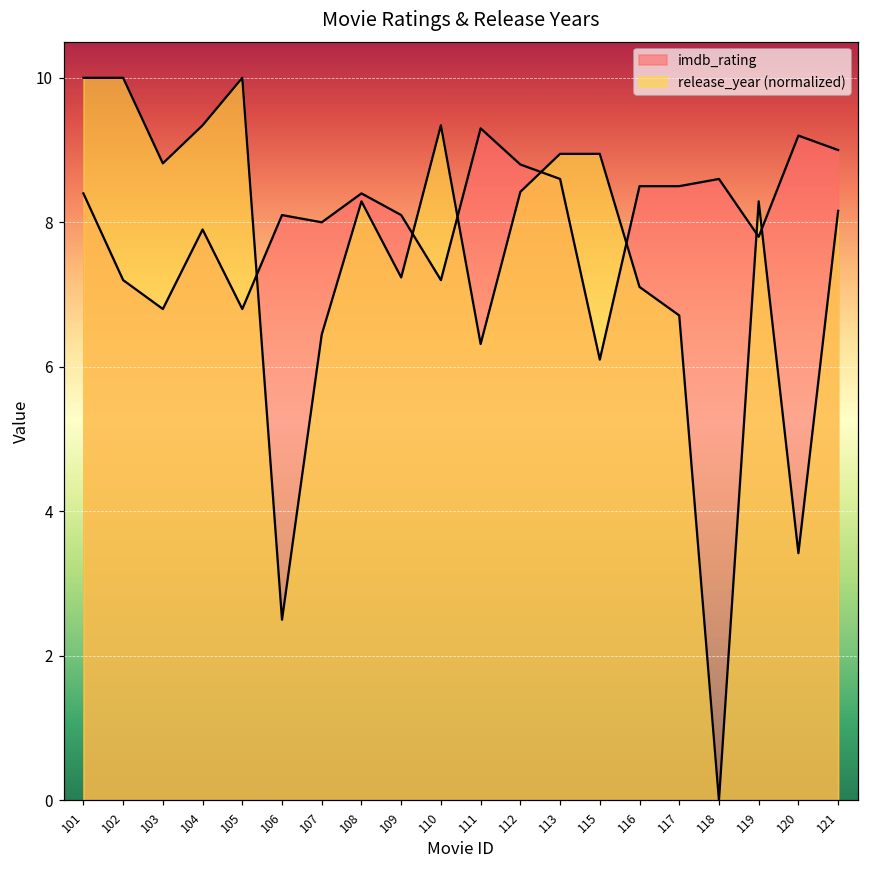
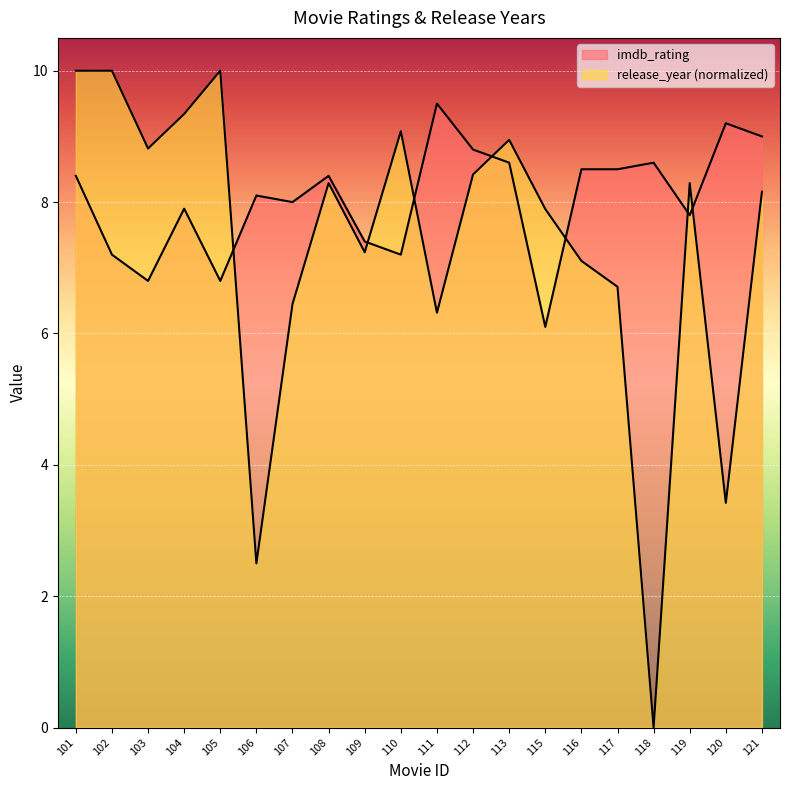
  {
    "imdb_rating": {
      "101": 8.4,
      "102": 7.2,
      "103": 6.8,
      "104": 7.9,
      "105": 6.8,
      "106": 8.1,
      "107": 8.0,
      "108": 8.4,
-     "109": 8.1,
+     "109": 7.4,
      "110": 7.2,
-     "111": 9.3,
+     "111": 9.5,
      "112": 8.8,
      "113": 8.6,
      "115": 6.1,
      "116": 8.5,
      "117": 8.5,
      "118": 8.6,
      "119": 7.8,
      "120": 9.2,
      "121": 9.0
    },
    "release_year (normalized)": {
      "101": 10.0,
      "102": 10.0,
      "103": 8.8,
      "104": 9.3,
      "105": 10.0,
      "106": 2.5,
      "107": 6.4,
      "108": 8.3,
      "109": 7.2,
-     "110": 9.3,
+     "110": 9.1,
      "111": 6.3,
      "112": 8.4,
      "113": 8.9,
-     "115": 8.9,
+     "115": 7.9,
      "116": 7.1,
      "117": 6.7,
      "118": 0.0,
      "119": 8.3,
      "120": 3.4,
      "121": 8.2
    }
  }
